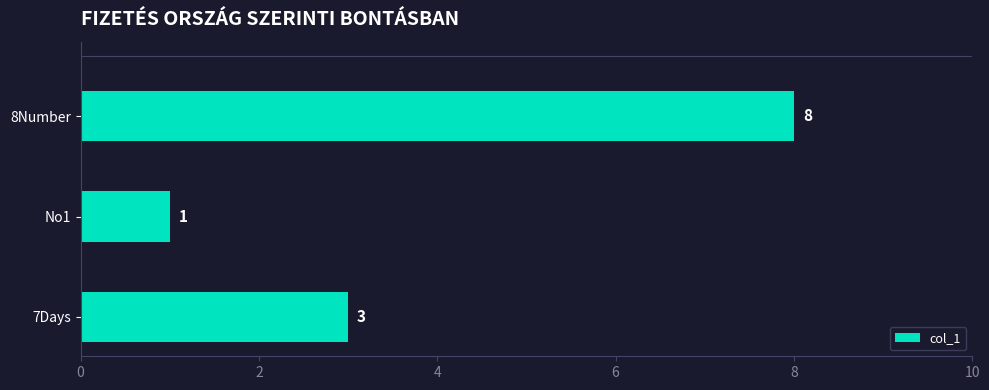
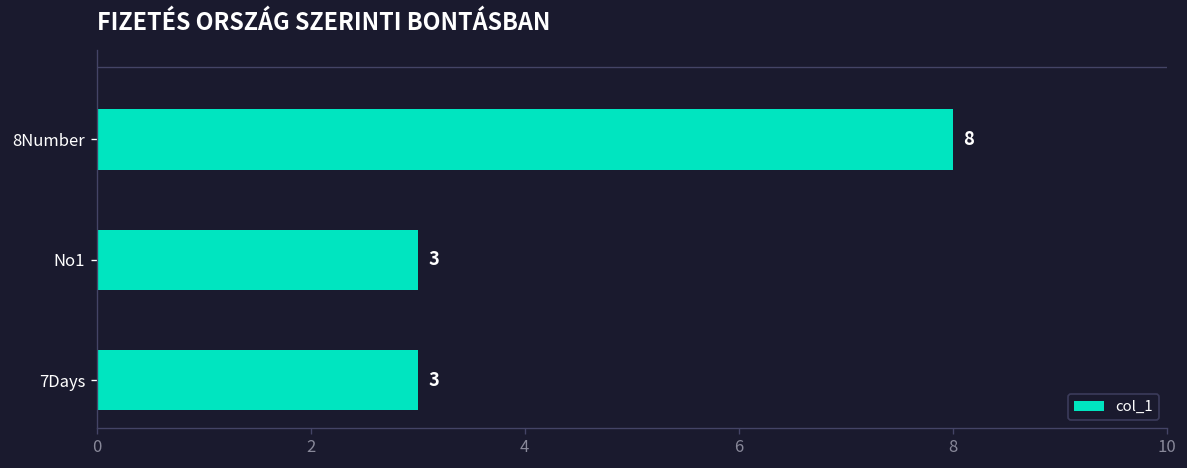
  {
    "8Number": 8,
-   "No1": 1,
+   "No1": 3,
    "7Days": 3
  }
